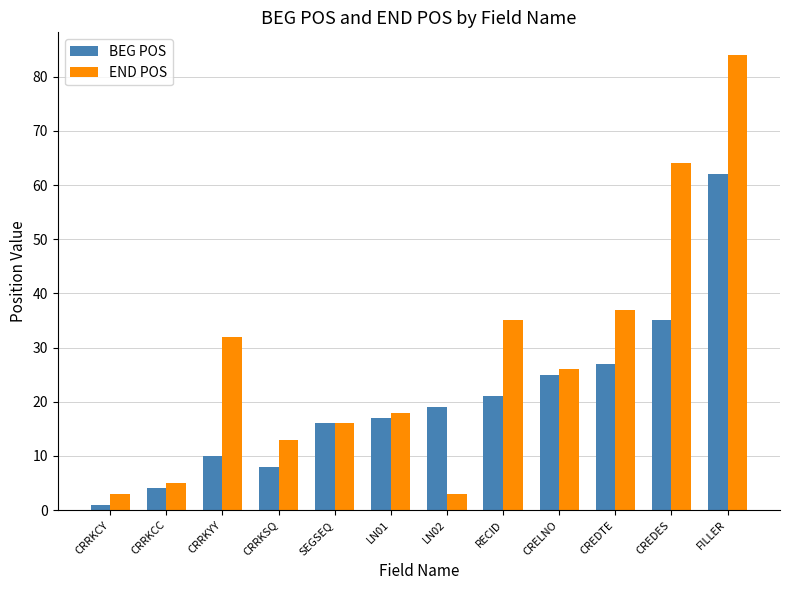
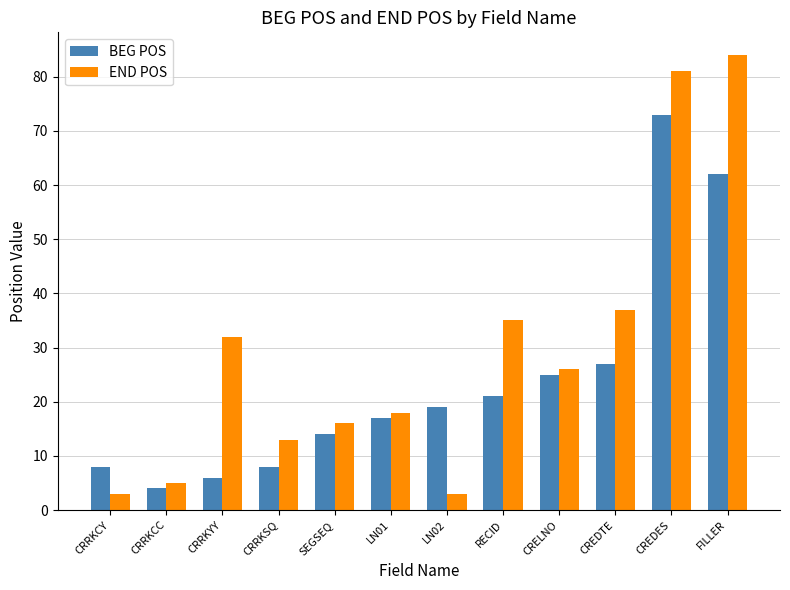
  {
    "BEG POS": {
-     "CRRKCY": 1,
+     "CRRKCY": 8,
      "CRRKCC": 4,
-     "CRRKYY": 10,
+     "CRRKYY": 6,
      "CRRKSQ": 8,
-     "SEGSEQ": 16,
+     "SEGSEQ": 14,
      "LN01": 17,
      "LN02": 19,
      "RECID": 21,
      "CRELNO": 25,
      "CREDTE": 27,
-     "CREDES": 35,
+     "CREDES": 73,
      "FILLER": 62
    },
    "END POS": {
      "CRRKCY": 3,
      "CRRKCC": 5,
      "CRRKYY": 32,
      "CRRKSQ": 13,
      "SEGSEQ": 16,
      "LN01": 18,
      "LN02": 3,
      "RECID": 35,
      "CRELNO": 26,
      "CREDTE": 37,
-     "CREDES": 64,
+     "CREDES": 81,
      "FILLER": 84
    }
  }
